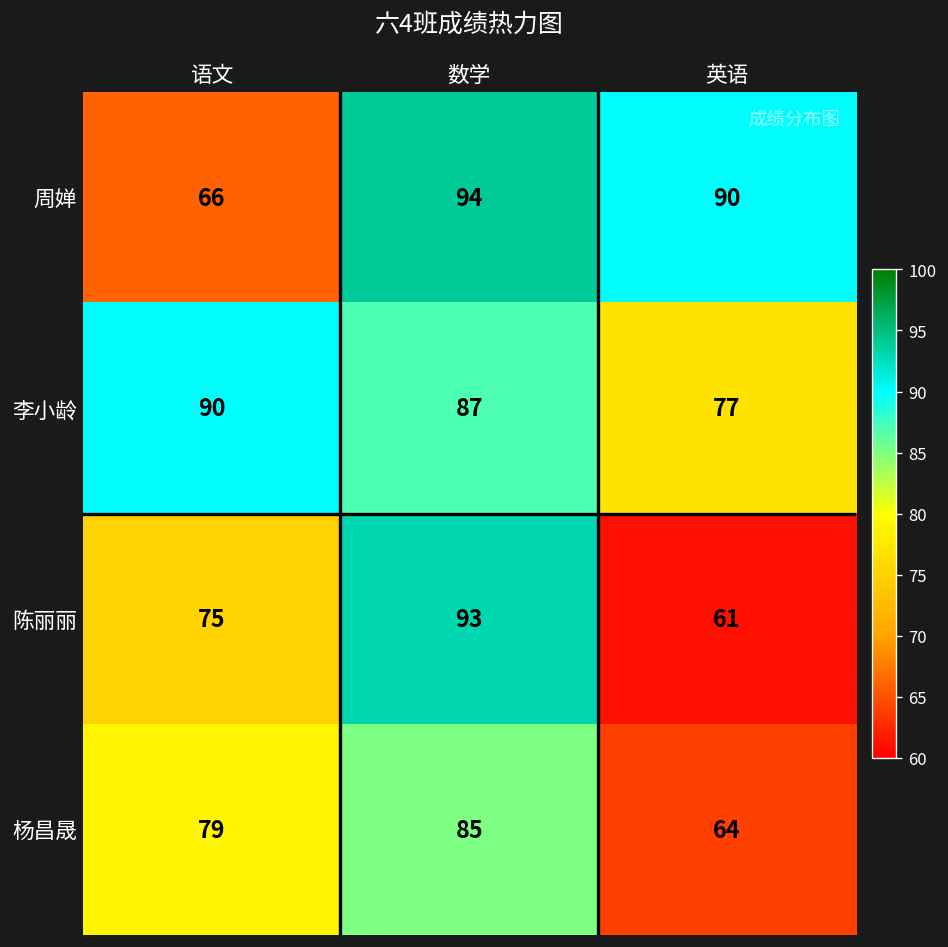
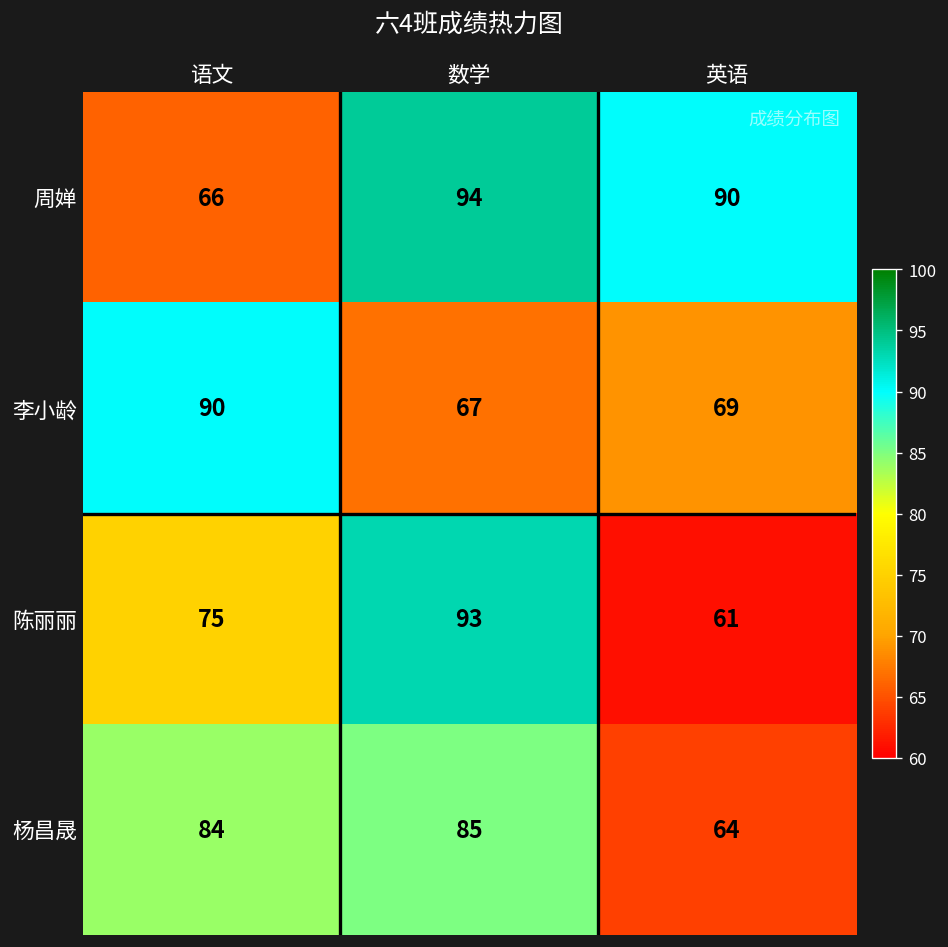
  {
    "周婵": {
      "语文": 66,
      "数学": 94
    },
    "李小龄": {
      "语文": 90,
-     "数学": 87,
-     "英语": 77
+     "数学": 67,
+     "英语": 69
    },
    "陈丽丽": {
      "语文": 75,
      "数学": 93,
      "英语": 61
    },
    "杨昌晟": {
-     "语文": 79,
+     "语文": 84,
      "数学": 85,
      "英语": 64
    }
  }
